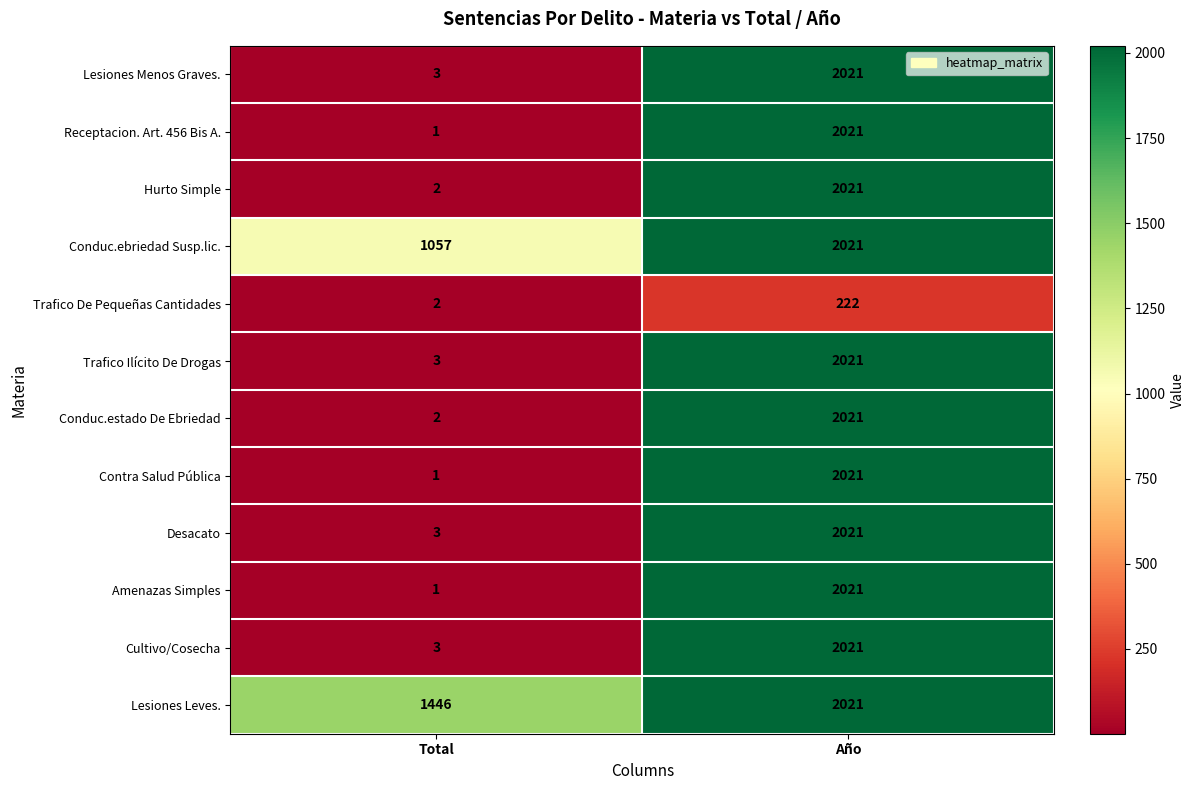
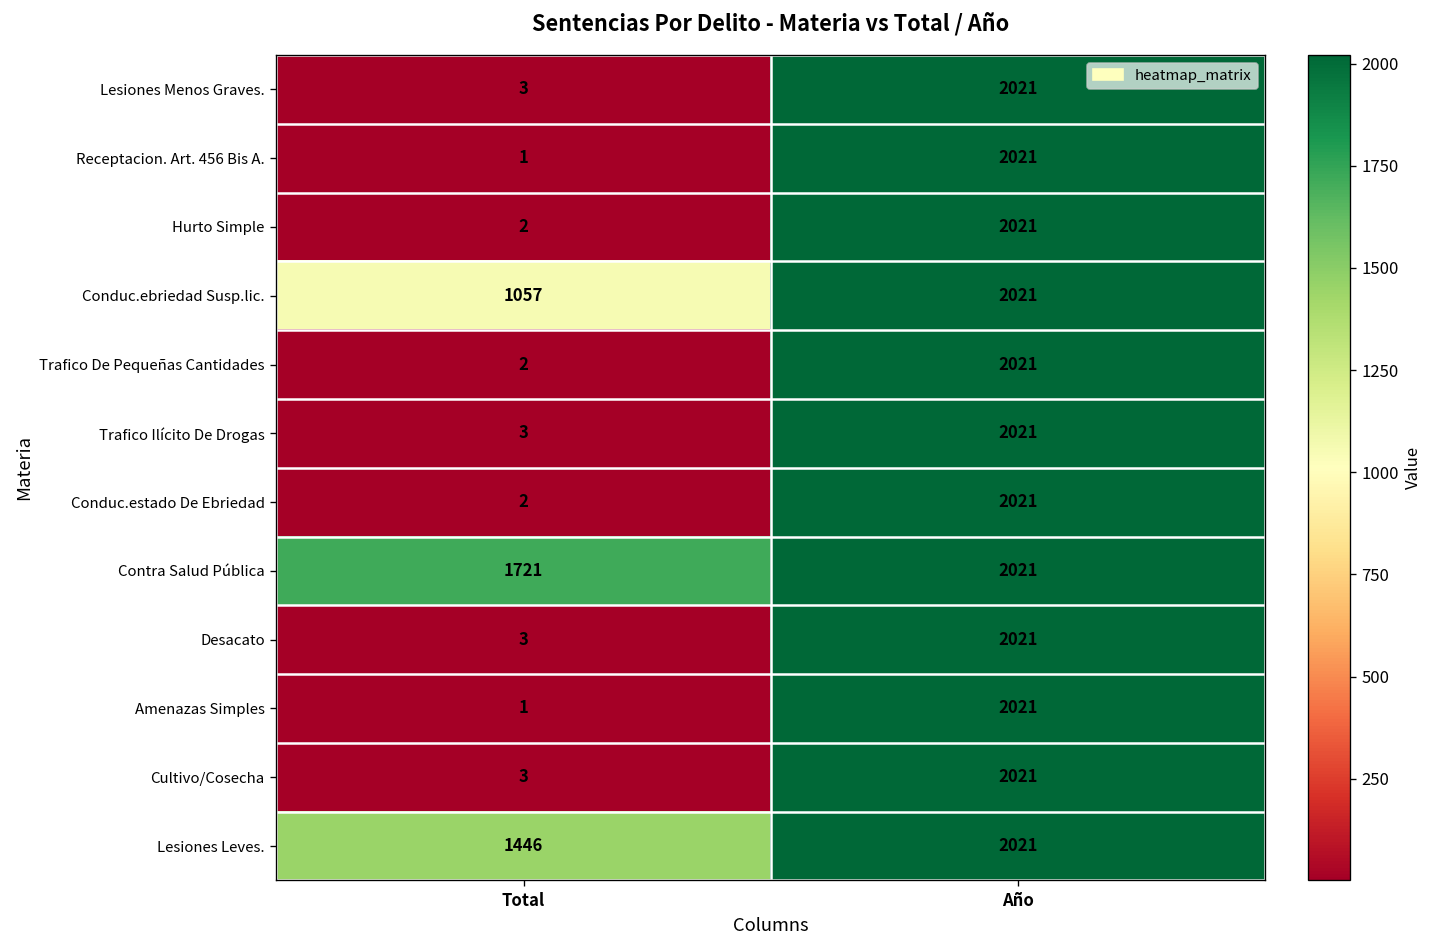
  {
    "Lesiones Menos Graves.": {
      "Total": 3,
      "Año": 2021
    },
    "Receptacion. Art. 456 Bis A.": {
      "Total": 1,
      "Año": 2021
    },
    "Hurto Simple": {
      "Total": 2,
      "Año": 2021
    },
    "Conduc.ebriedad Susp.lic.": {
      "Total": 1057,
      "Año": 2021
    },
    "Trafico De Pequeñas Cantidades": {
      "Total": 2,
-     "Año": 222
+     "Año": 2021
    },
    "Trafico Ilícito De Drogas": {
      "Total": 3,
      "Año": 2021
    },
    "Conduc.estado De Ebriedad": {
      "Total": 2,
      "Año": 2021
    },
    "Contra Salud Pública": {
-     "Total": 1,
+     "Total": 1721,
      "Año": 2021
    },
    "Desacato": {
      "Total": 3,
      "Año": 2021
    },
    "Amenazas Simples": {
      "Total": 1,
      "Año": 2021
    },
    "Cultivo/Cosecha": {
      "Total": 3,
      "Año": 2021
    },
    "Lesiones Leves.": {
      "Total": 1446,
      "Año": 2021
    }
  }
